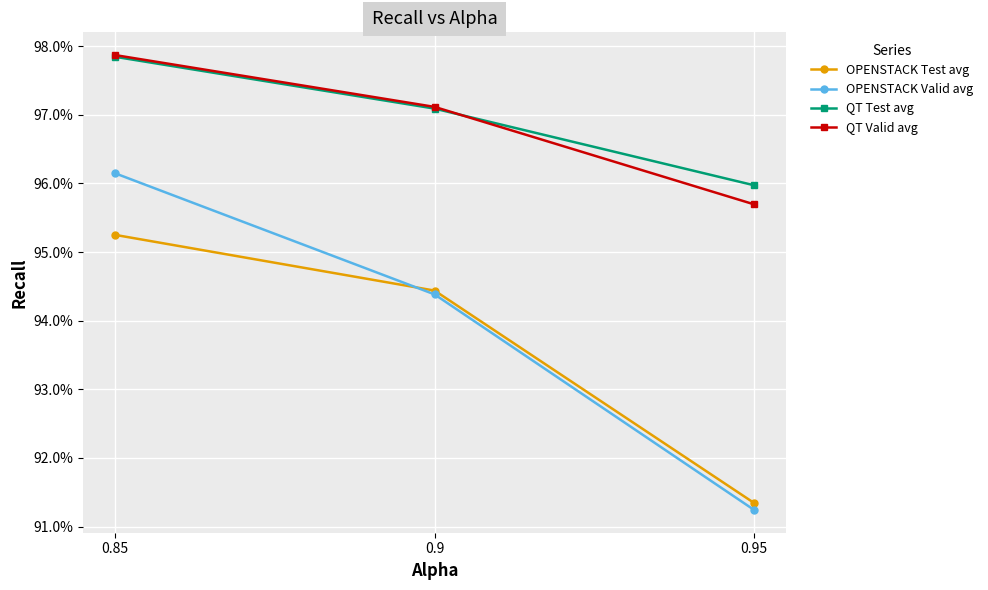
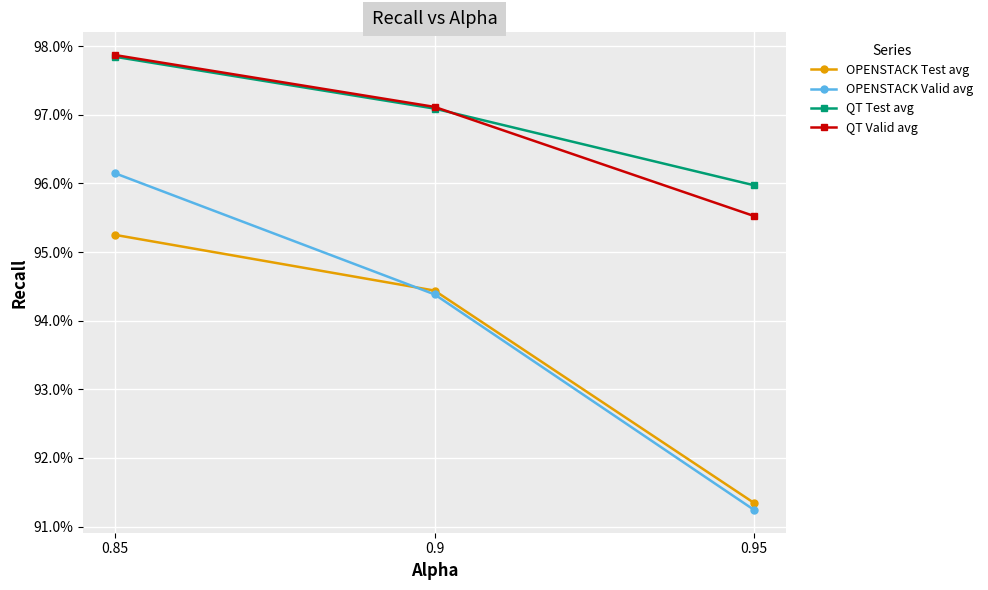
  {
    "OPENSTACK Test avg": {
      "0.85": "95.3%",
      "0.9": "94.4%",
      "0.95": "91.3%"
    },
    "OPENSTACK Valid avg": {
      "0.85": "96.1%",
      "0.9": "94.4%",
      "0.95": "91.2%"
    },
    "QT Test avg": {
      "0.95": "96.0%"
    },
    "QT Valid avg": {
-     "0.95": "95.7%"
+     "0.95": "95.5%"
    }
  }
